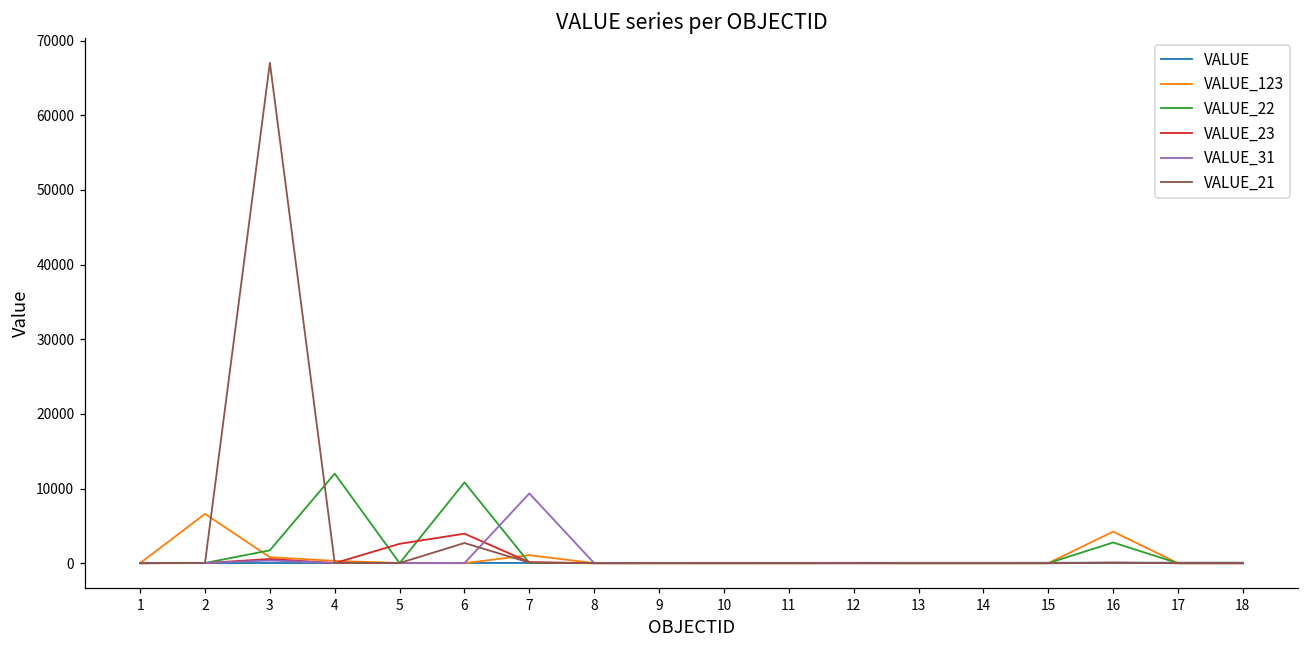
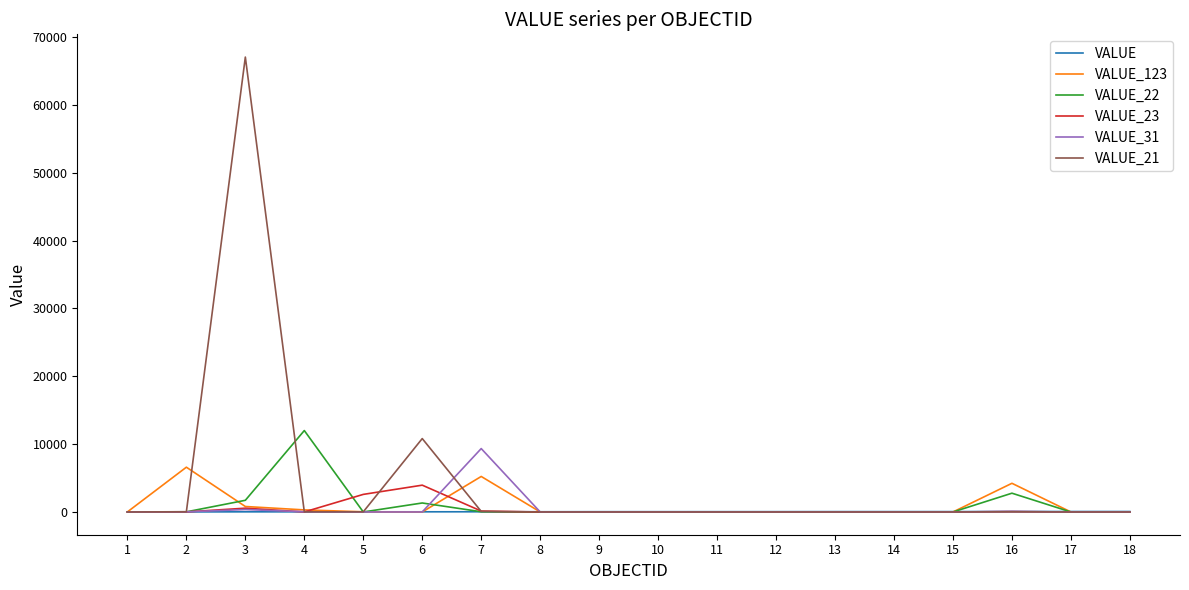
  {
    "VALUE_123": {
      "2": 7000,
-     "7": 1000,
+     "7": 5000,
      "16": 4000
    },
    "VALUE_22": {
      "3": 2000,
      "4": 12000,
-     "6": 11000,
+     "6": 1000,
      "16": 3000
    },
    "VALUE_23": {
      "5": 3000,
      "6": 4000
    },
    "VALUE_31": {
      "7": 9000
    },
    "VALUE_21": {
      "3": 67000,
-     "6": 3000
+     "6": 11000
    }
  }
